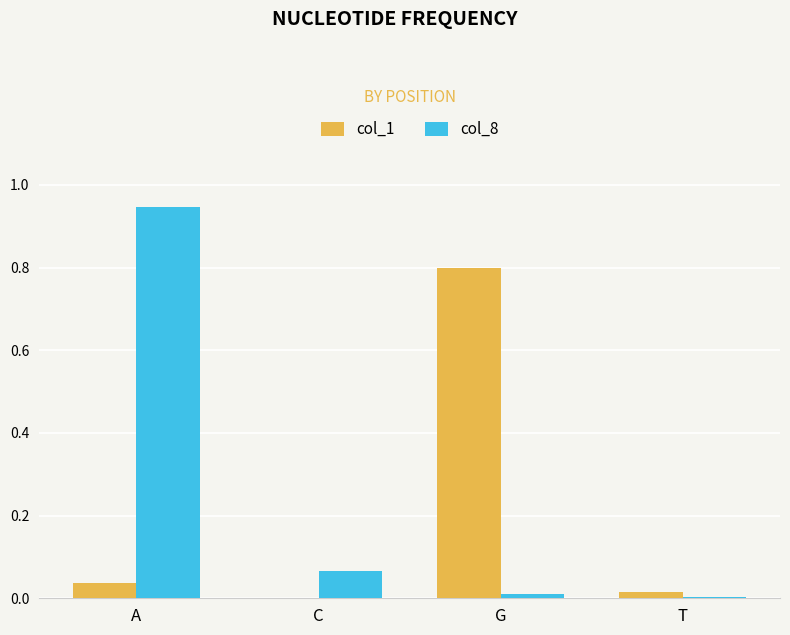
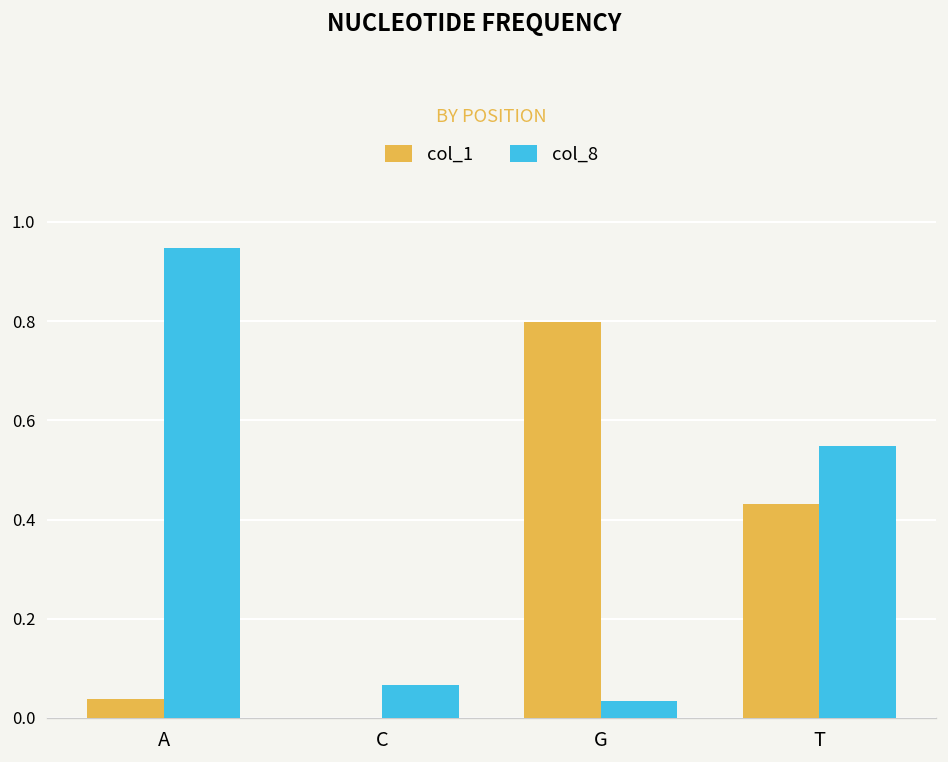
  {
    "col_1": {
      "A": 0.04,
      "C": 0.00,
      "G": 0.80,
-     "T": 0.02
+     "T": 0.43
    },
    "col_8": {
      "A": 0.95,
      "C": 0.07,
-     "G": 0.01,
-     "T": 0.00
+     "G": 0.03,
+     "T": 0.55
    }
  }
